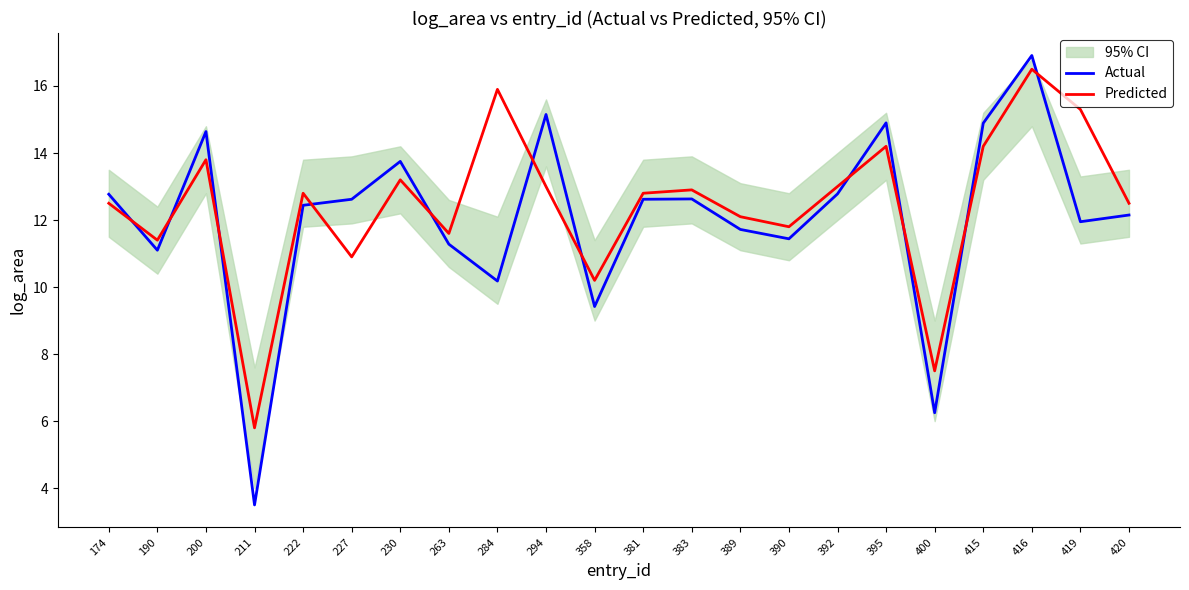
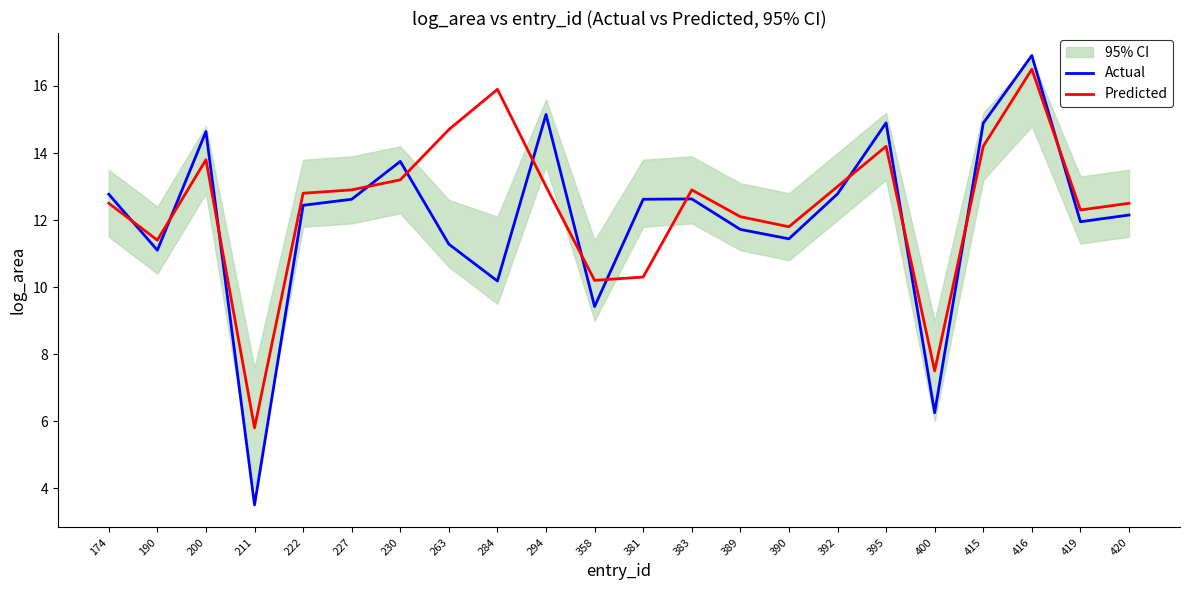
  {
    "Actual": {
      "174": 12.8,
      "190": 11.1,
      "200": 14.6,
      "211": 3.5,
      "222": 12.4,
      "227": 12.6,
      "230": 13.8,
      "263": 11.3,
      "284": 10.2,
      "294": 15.2,
      "358": 9.4,
      "381": 12.6,
      "383": 12.6,
      "389": 11.7,
      "390": 11.4,
      "392": 12.8,
      "395": 14.9,
      "400": 6.3,
      "415": 14.9,
      "416": 16.9,
      "419": 12.0,
      "420": 12.2
    },
    "Predicted": {
      "174": 12.5,
      "190": 11.4,
      "200": 13.8,
      "211": 5.8,
      "222": 12.8,
-     "227": 10.9,
+     "227": 12.9,
      "230": 13.2,
-     "263": 11.6,
+     "263": 14.7,
      "284": 15.9,
      "294": 13.0,
      "358": 10.2,
-     "381": 12.8,
+     "381": 10.3,
      "383": 12.9,
      "389": 12.1,
      "390": 11.8,
      "392": 13.0,
      "395": 14.2,
      "400": 7.5,
      "415": 14.2,
      "416": 16.5,
-     "419": 15.3,
+     "419": 12.3,
      "420": 12.5
    }
  }
